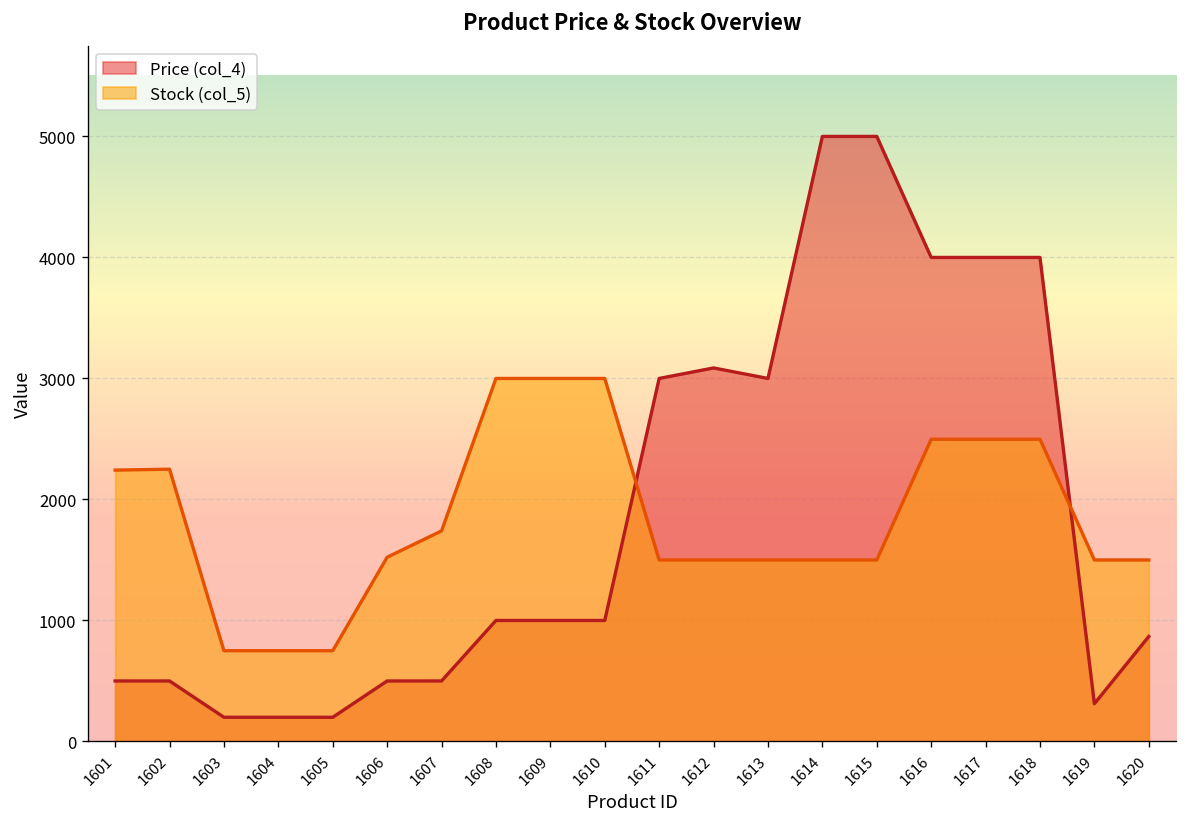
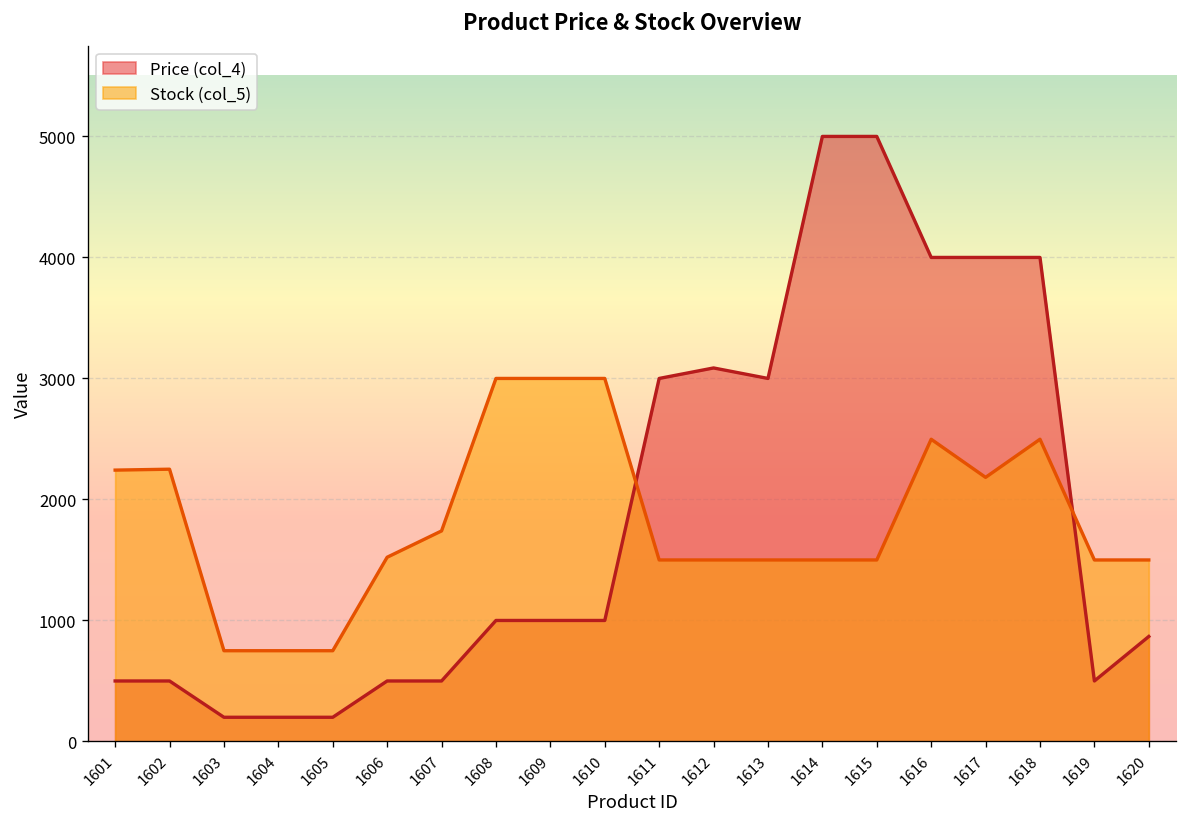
  {
    "Price (col_4)": {
      "1601": 500,
      "1602": 500,
      "1603": 200,
      "1604": 200,
      "1605": 200,
      "1606": 500,
      "1607": 500,
      "1608": 1000,
      "1609": 1000,
      "1610": 1000,
      "1611": 3000,
      "1612": 3090,
      "1613": 3000,
      "1614": 5000,
      "1615": 5000,
      "1616": 4000,
      "1617": 4000,
      "1618": 4000,
-     "1619": 310,
+     "1619": 500,
      "1620": 870
    },
    "Stock (col_5)": {
      "1601": 2240,
      "1602": 2250,
      "1603": 750,
      "1604": 750,
      "1605": 750,
      "1606": 1520,
      "1607": 1740,
      "1608": 3000,
      "1609": 3000,
      "1610": 3000,
      "1611": 1500,
      "1612": 1500,
      "1613": 1500,
      "1614": 1500,
      "1615": 1500,
      "1616": 2500,
-     "1617": 2500,
+     "1617": 2180,
      "1618": 2500,
      "1619": 1500,
      "1620": 1500
    }
  }
